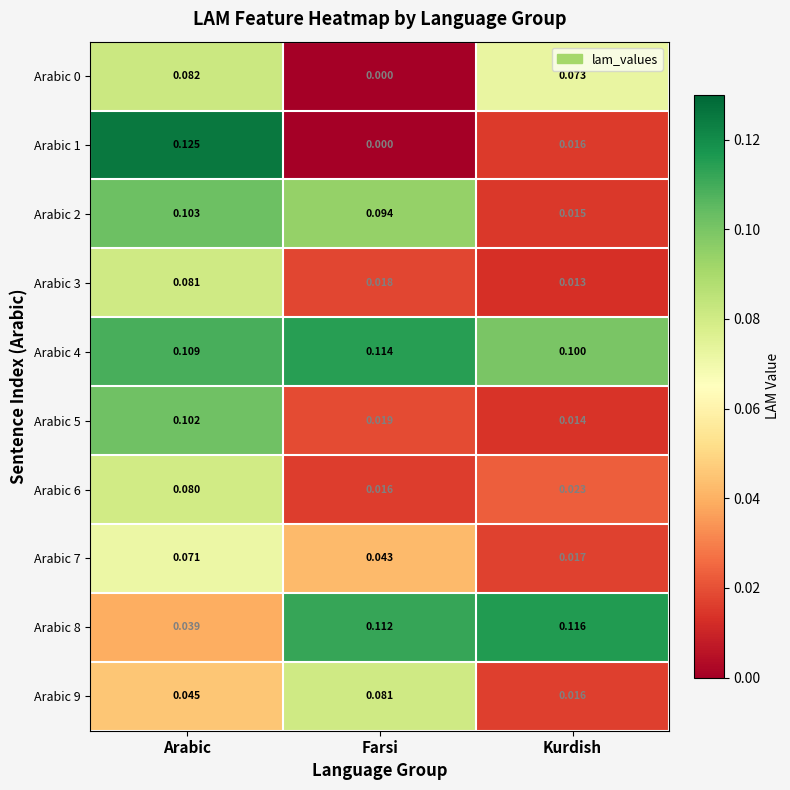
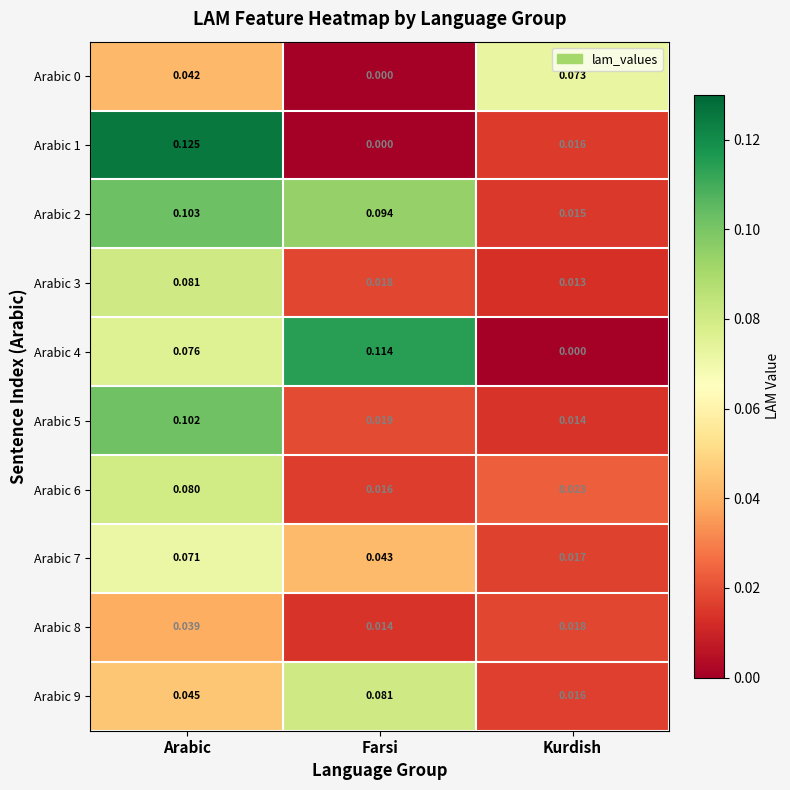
  {
    "Arabic 0": {
-     "Arabic": 0.082,
+     "Arabic": 0.042,
      "Farsi": 0.000,
      "Kurdish": 0.073
    },
    "Arabic 1": {
      "Arabic": 0.125,
      "Farsi": 0.000,
      "Kurdish": 0.016
    },
    "Arabic 2": {
      "Arabic": 0.103,
      "Farsi": 0.094,
      "Kurdish": 0.015
    },
    "Arabic 3": {
      "Arabic": 0.081,
      "Farsi": 0.018,
      "Kurdish": 0.013
    },
    "Arabic 4": {
-     "Arabic": 0.109,
+     "Arabic": 0.076,
      "Farsi": 0.114,
-     "Kurdish": 0.100
+     "Kurdish": 0.000
    },
    "Arabic 5": {
      "Arabic": 0.102,
      "Farsi": 0.019,
      "Kurdish": 0.014
    },
    "Arabic 6": {
      "Arabic": 0.080,
      "Farsi": 0.016,
      "Kurdish": 0.023
    },
    "Arabic 7": {
      "Arabic": 0.071,
      "Farsi": 0.043,
      "Kurdish": 0.017
    },
    "Arabic 8": {
      "Arabic": 0.039,
-     "Farsi": 0.112,
-     "Kurdish": 0.116
+     "Farsi": 0.014,
+     "Kurdish": 0.018
    },
    "Arabic 9": {
      "Arabic": 0.045,
      "Farsi": 0.081,
      "Kurdish": 0.016
    }
  }
